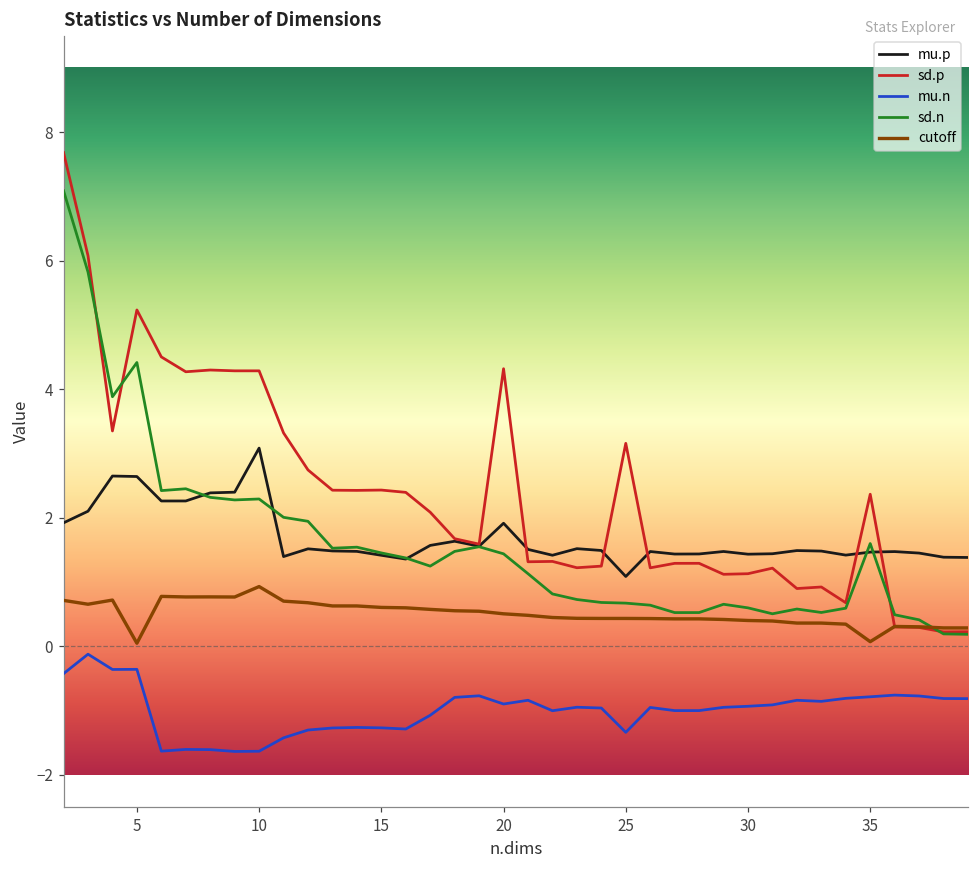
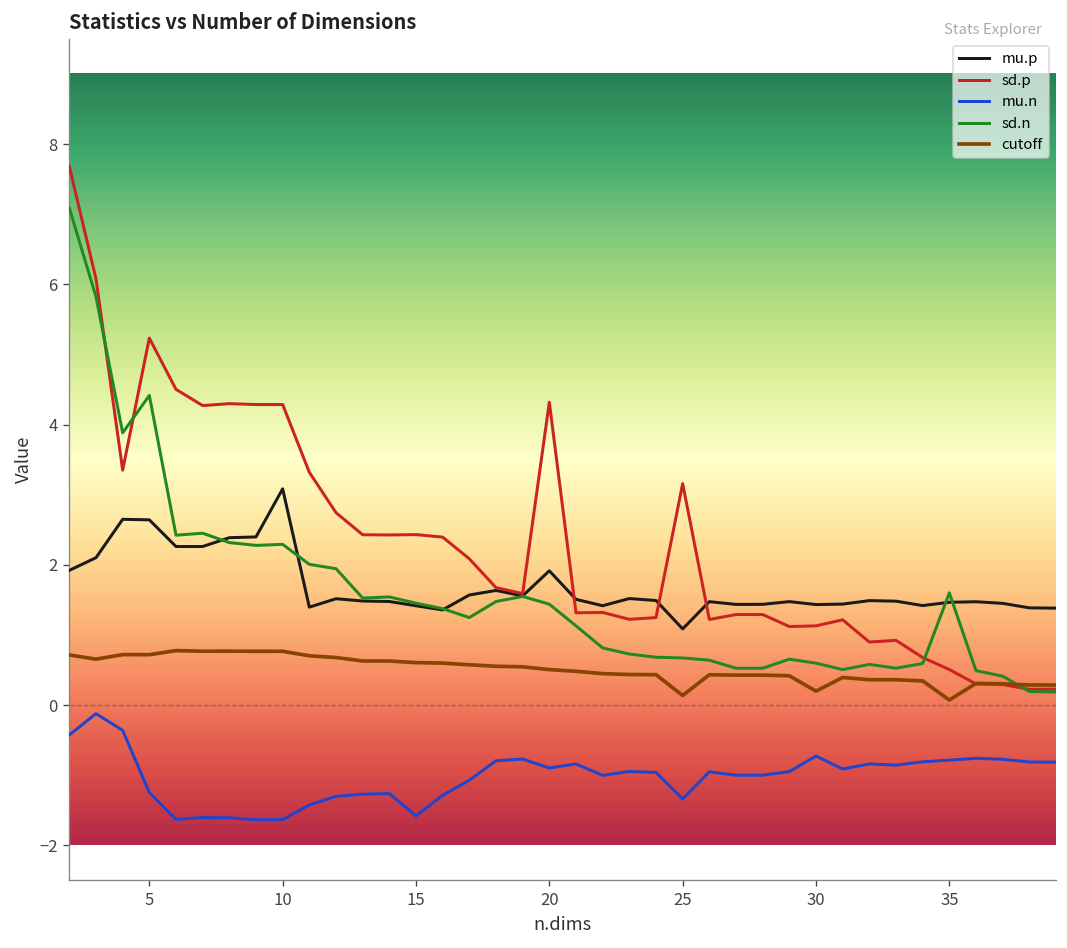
  {
    "mu.p": {
      "5": 2.6,
      "10": 3.1,
      "20": 1.9,
      "25": 1.1,
      "30": 1.4,
      "35": 1.5
    },
    "sd.p": {
      "5": 5.2,
      "10": 4.3,
      "15": 2.4,
      "20": 4.3,
      "25": 3.2,
      "30": 1.1,
-     "35": 2.4
+     "35": 0.5
    },
    "mu.n": {
-     "5": -0.4,
+     "5": -1.2,
      "10": -1.6,
-     "15": -1.3,
+     "15": -1.6,
      "20": -0.9,
      "25": -1.3,
-     "30": -0.9,
+     "30": -0.7,
      "35": -0.8
    },
    "sd.n": {
      "5": 4.4,
      "10": 2.3,
      "20": 1.4,
      "25": 0.7,
      "30": 0.6,
      "35": 1.6
    },
    "cutoff": {
-     "5": 0.0,
-     "10": 0.9,
+     "5": 0.7,
+     "10": 0.8,
      "15": 0.6,
      "20": 0.5,
-     "25": 0.4,
-     "30": 0.4,
+     "25": 0.1,
+     "30": 0.2,
      "35": 0.1
    }
  }
